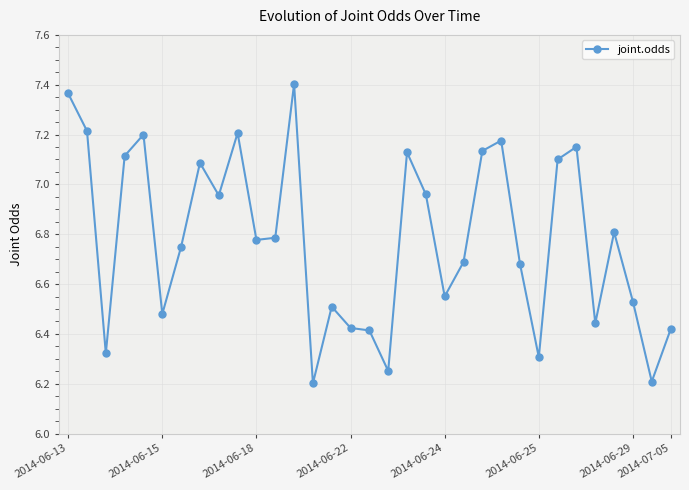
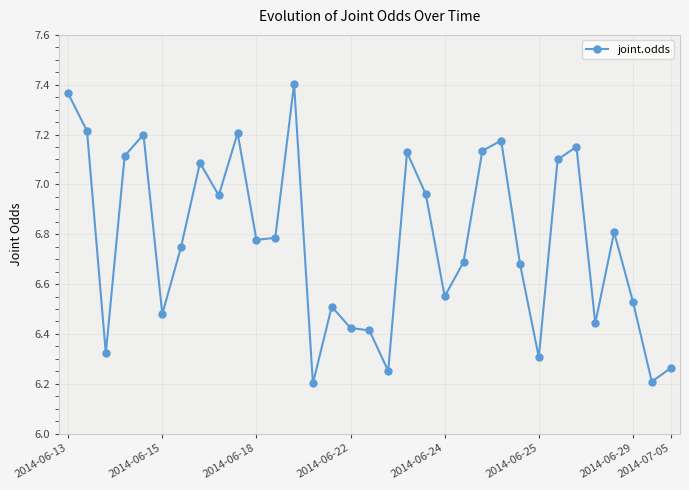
  {
    "2014-06-13": 7.36,
    "2014-06-29": 6.53,
-   "2014-07-05": 6.42
+   "2014-07-05": 6.26
  }
